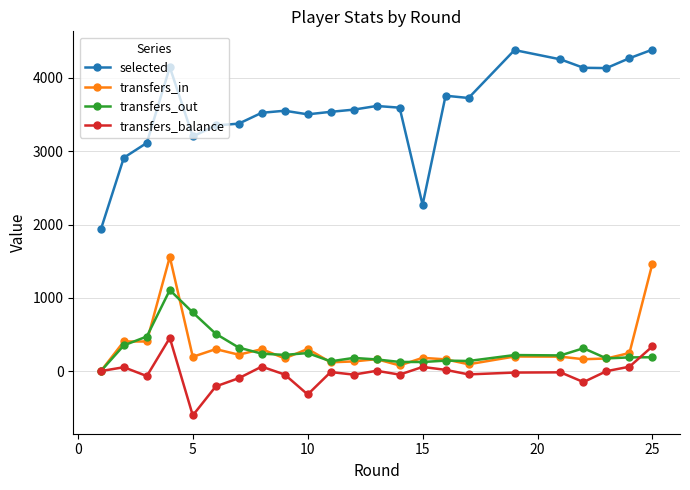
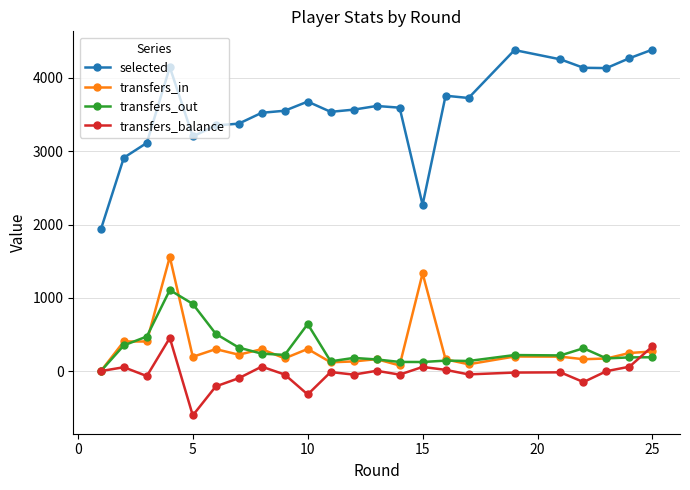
  {
    "selected": {
-     "10": 3500,
+     "10": 3700,
      "15": 2300,
      "25": 4400
    },
    "transfers_in": {
      "5": 200,
      "10": 300,
-     "15": 200,
-     "25": 1500
+     "15": 1300,
+     "25": 300
    },
    "transfers_out": {
-     "5": 800,
-     "10": 200,
+     "5": 900,
+     "10": 600,
      "15": 100,
      "25": 200
    },
    "transfers_balance": {
      "5": -600,
      "10": -300,
      "15": 100,
      "25": 300
    }
  }
